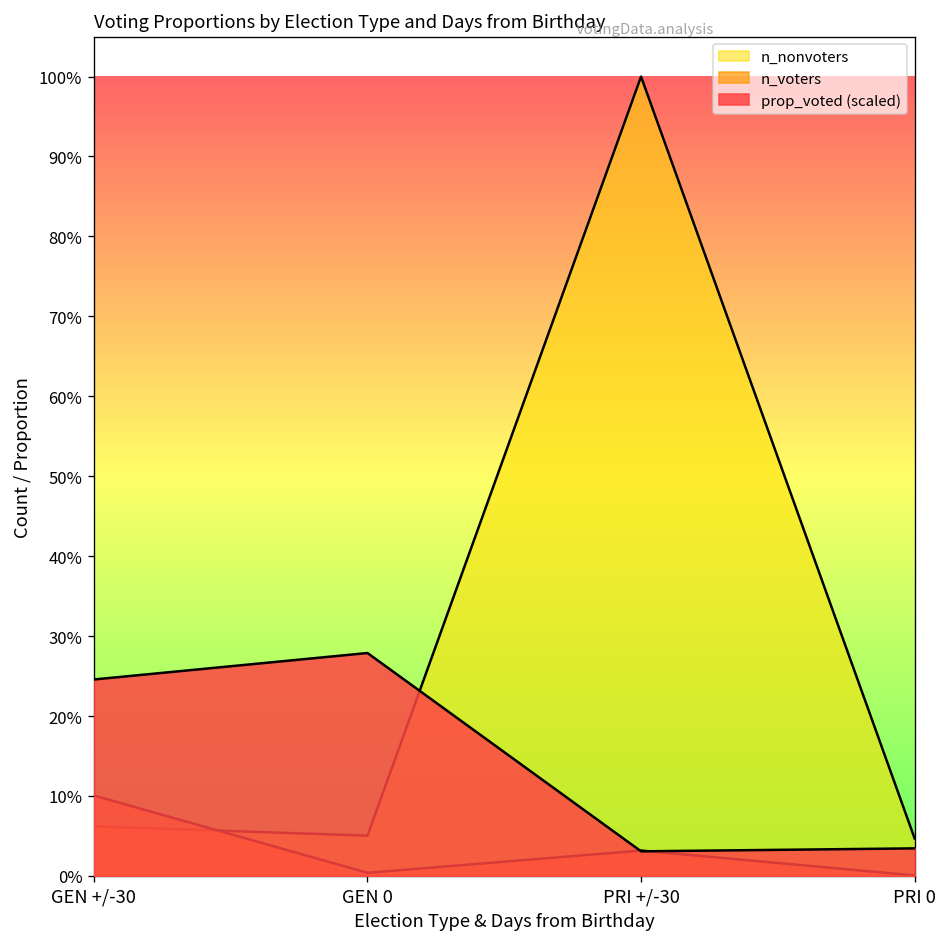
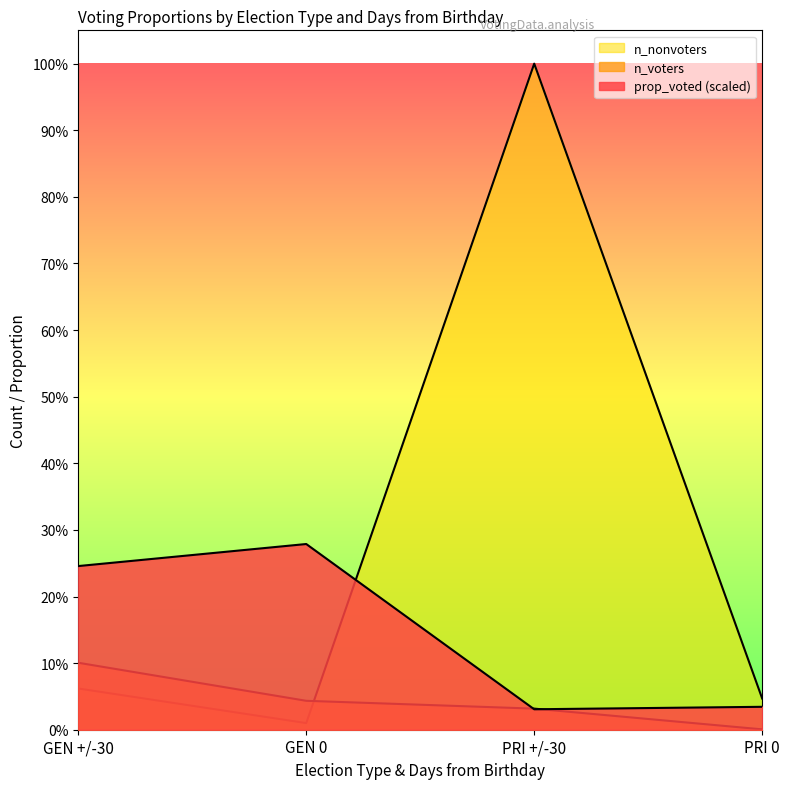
  {
    "n_nonvoters": {
      "GEN +/-30": "6%",
-     "GEN 0": "5%",
+     "GEN 0": "1%",
      "PRI +/-30": "100%",
      "PRI 0": "5%"
    },
    "n_voters": {
      "GEN +/-30": "10%",
-     "GEN 0": "0%",
+     "GEN 0": "4%",
      "PRI 0": "0%"
    },
    "prop_voted (scaled)": {
      "GEN +/-30": "25%",
      "GEN 0": "28%",
      "PRI 0": "3%"
    }
  }
